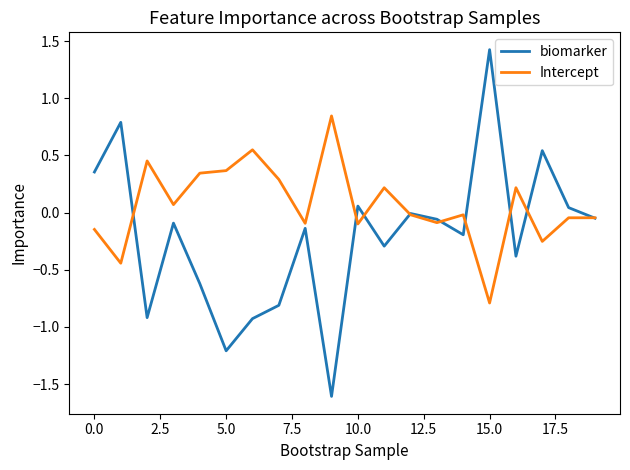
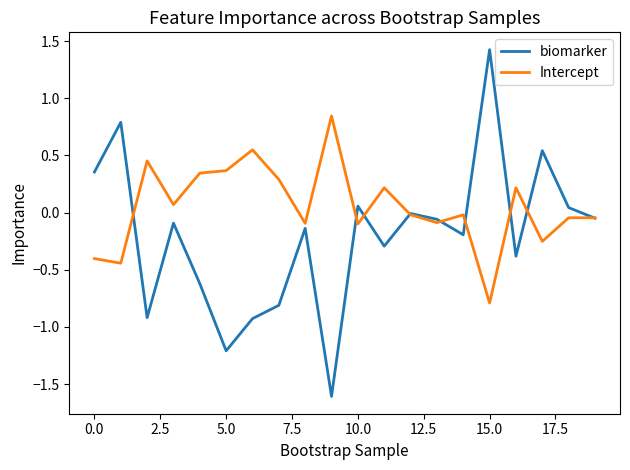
  {
    "biomarker": {
      "0.0": 0.35,
      "5.0": -1.21,
      "10.0": 0.06,
      "15.0": 1.43
    },
    "Intercept": {
-     "0.0": -0.15,
+     "0.0": -0.40,
      "5.0": 0.37,
      "10.0": -0.10,
      "15.0": -0.79
    }
  }
